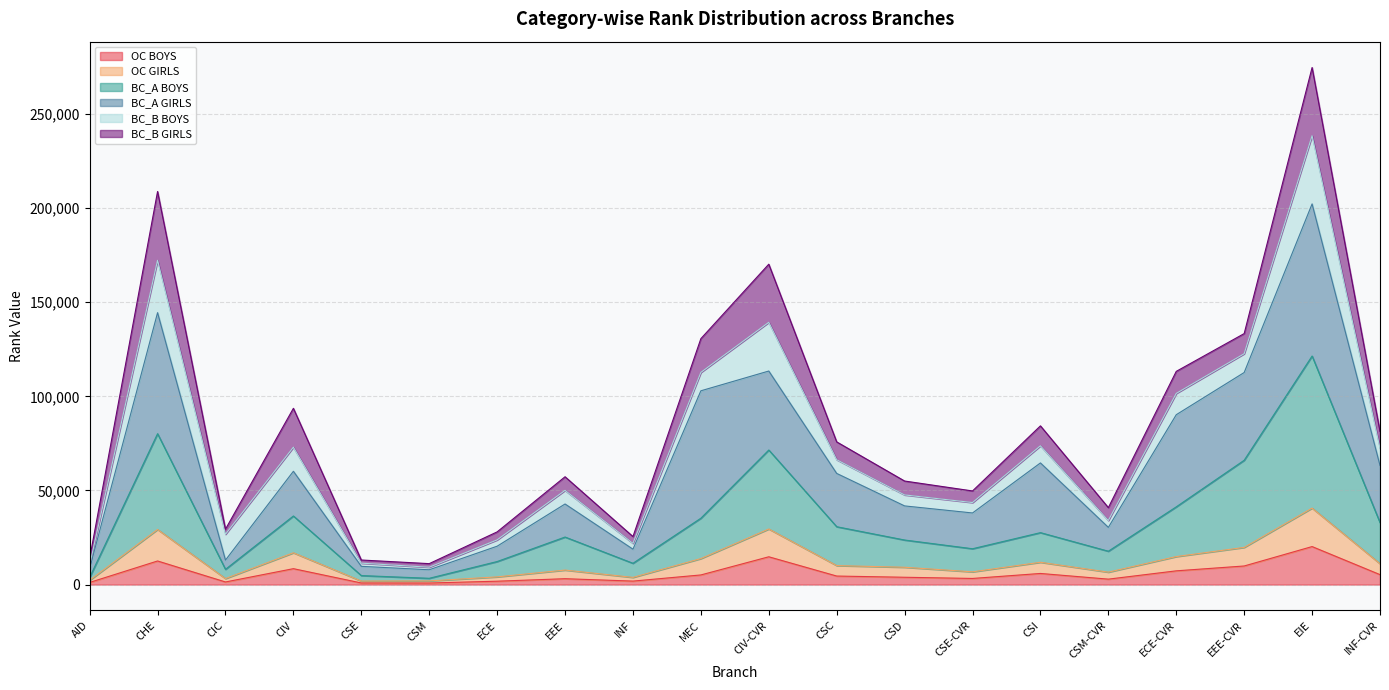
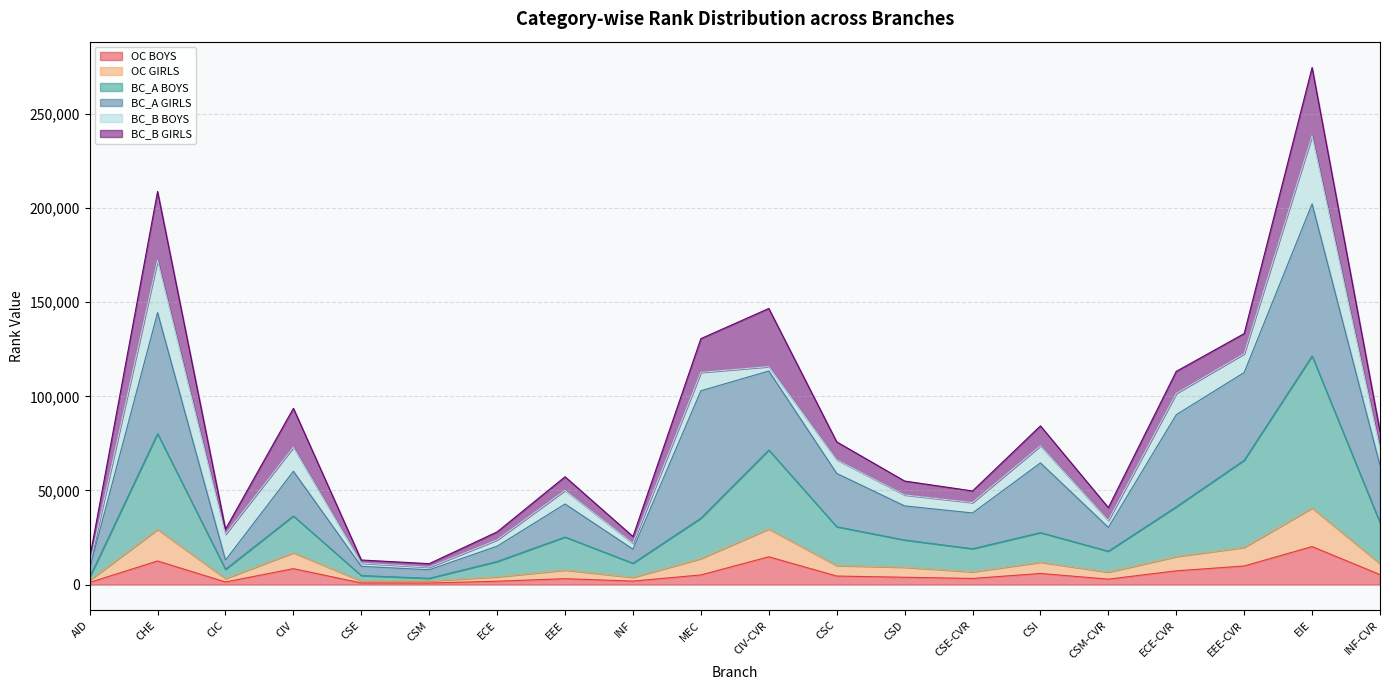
  {
    "OC BOYS": {
      "CHE": "13,000",
      "CIC": "1,000",
      "CIV": "8,000",
      "ECE": "2,000",
      "EEE": "3,000",
      "INF": "2,000",
      "MEC": "5,000",
      "CIV-CVR": "15,000",
      "CSC": "5,000",
      "CSD": "4,000",
      "CSE-CVR": "3,000",
      "CSI": "6,000",
      "CSM-CVR": "3,000",
      "ECE-CVR": "7,000",
      "EEE-CVR": "10,000",
      "EIE": "20,000",
      "INF-CVR": "5,000"
    },
    "OC GIRLS": {
      "CHE": "17,000",
      "CIC": "2,000",
      "CIV": "8,000",
      "ECE": "2,000",
      "EEE": "5,000",
      "INF": "2,000",
      "MEC": "9,000",
      "CIV-CVR": "15,000",
      "CSC": "6,000",
      "CSD": "5,000",
      "CSE-CVR": "4,000",
      "CSI": "6,000",
      "CSM-CVR": "4,000",
      "ECE-CVR": "8,000",
      "EEE-CVR": "10,000",
      "EIE": "20,000",
      "INF-CVR": "6,000"
    },
    "BC_B BOYS": {
      "AID": "2,000",
      "CHE": "28,000",
      "CIC": "14,000",
      "CIV": "13,000",
      "CSE": "2,000",
      "CSM": "1,000",
      "ECE": "3,000",
      "EEE": "7,000",
      "INF": "3,000",
      "MEC": "10,000",
-     "CIV-CVR": "26,000",
+     "CIV-CVR": "2,000",
      "CSC": "7,000",
      "CSD": "6,000",
      "CSE-CVR": "6,000",
      "CSI": "9,000",
      "CSM-CVR": "4,000",
      "ECE-CVR": "11,000",
      "EEE-CVR": "10,000",
      "EIE": "36,000",
      "INF-CVR": "9,000"
    },
    "BC_B GIRLS": {
      "AID": "3,000",
      "CHE": "37,000",
      "CIC": "3,000",
      "CIV": "21,000",
      "CSE": "2,000",
      "CSM": "2,000",
      "ECE": "4,000",
      "EEE": "7,000",
      "INF": "4,000",
      "MEC": "18,000",
      "CIV-CVR": "31,000",
      "CSC": "9,000",
      "CSD": "7,000",
      "CSE-CVR": "6,000",
      "CSI": "11,000",
      "CSM-CVR": "7,000",
      "ECE-CVR": "12,000",
      "EEE-CVR": "11,000",
      "EIE": "36,000",
      "INF-CVR": "9,000"
    }
  }
